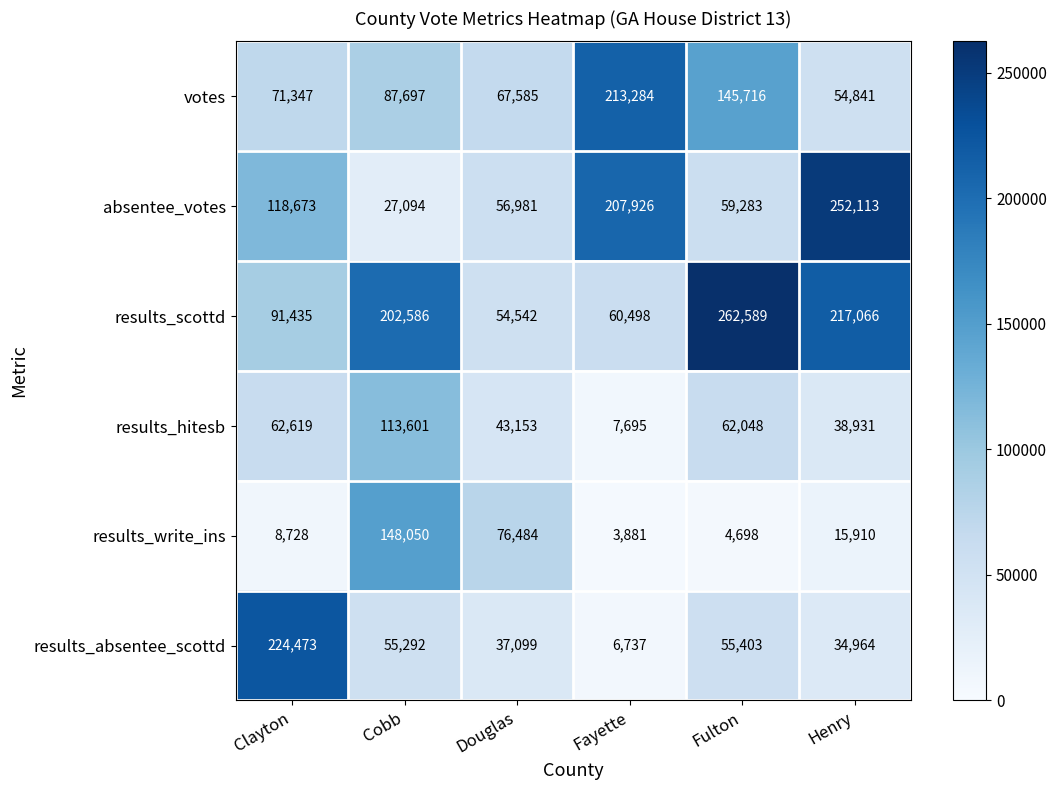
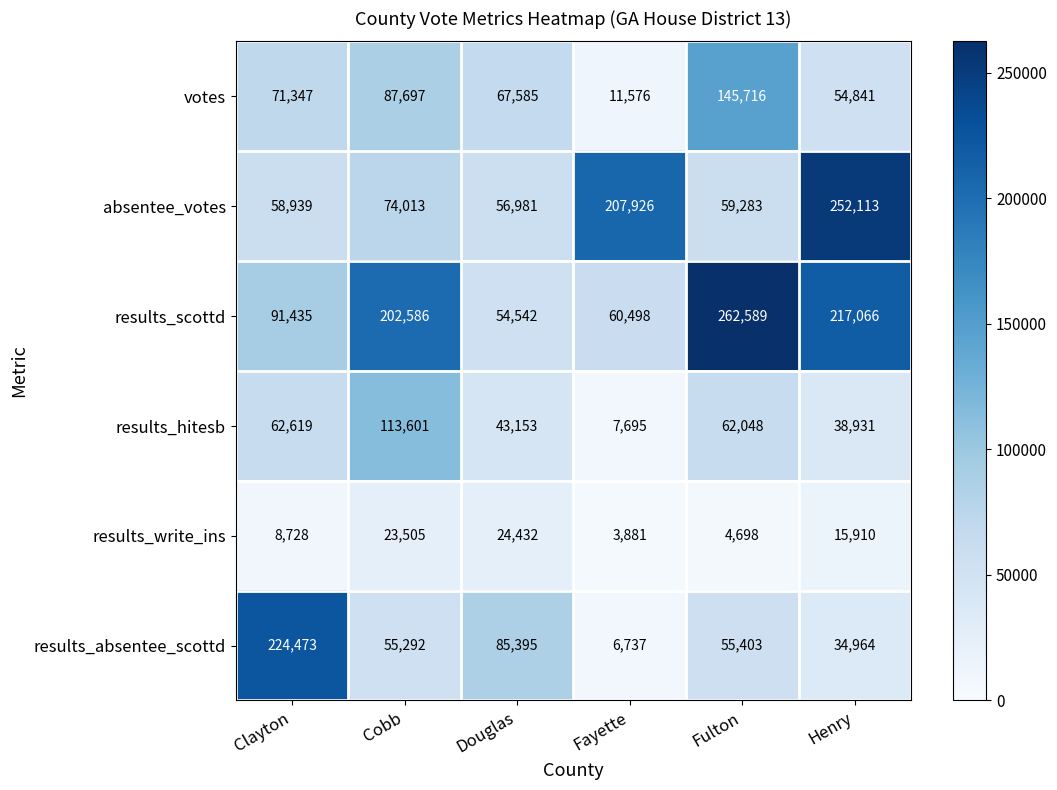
  {
    "votes": {
      "Clayton": "71,347",
      "Cobb": "87,697",
      "Douglas": "67,585",
-     "Fayette": "213,284",
+     "Fayette": "11,576",
      "Fulton": "145,716",
      "Henry": "54,841"
    },
    "absentee_votes": {
-     "Clayton": "118,673",
-     "Cobb": "27,094",
+     "Clayton": "58,939",
+     "Cobb": "74,013",
      "Douglas": "56,981",
      "Fayette": "207,926",
      "Fulton": "59,283",
      "Henry": "252,113"
    },
    "results_scottd": {
      "Clayton": "91,435",
      "Cobb": "202,586",
      "Douglas": "54,542",
      "Fayette": "60,498",
      "Fulton": "262,589",
      "Henry": "217,066"
    },
    "results_hitesb": {
      "Clayton": "62,619",
      "Cobb": "113,601",
      "Douglas": "43,153",
      "Fayette": "7,695",
      "Fulton": "62,048",
      "Henry": "38,931"
    },
    "results_write_ins": {
      "Clayton": "8,728",
-     "Cobb": "148,050",
-     "Douglas": "76,484",
+     "Cobb": "23,505",
+     "Douglas": "24,432",
      "Fayette": "3,881",
      "Fulton": "4,698",
      "Henry": "15,910"
    },
    "results_absentee_scottd": {
      "Clayton": "224,473",
      "Cobb": "55,292",
-     "Douglas": "37,099",
+     "Douglas": "85,395",
      "Fayette": "6,737",
      "Fulton": "55,403",
      "Henry": "34,964"
    }
  }
